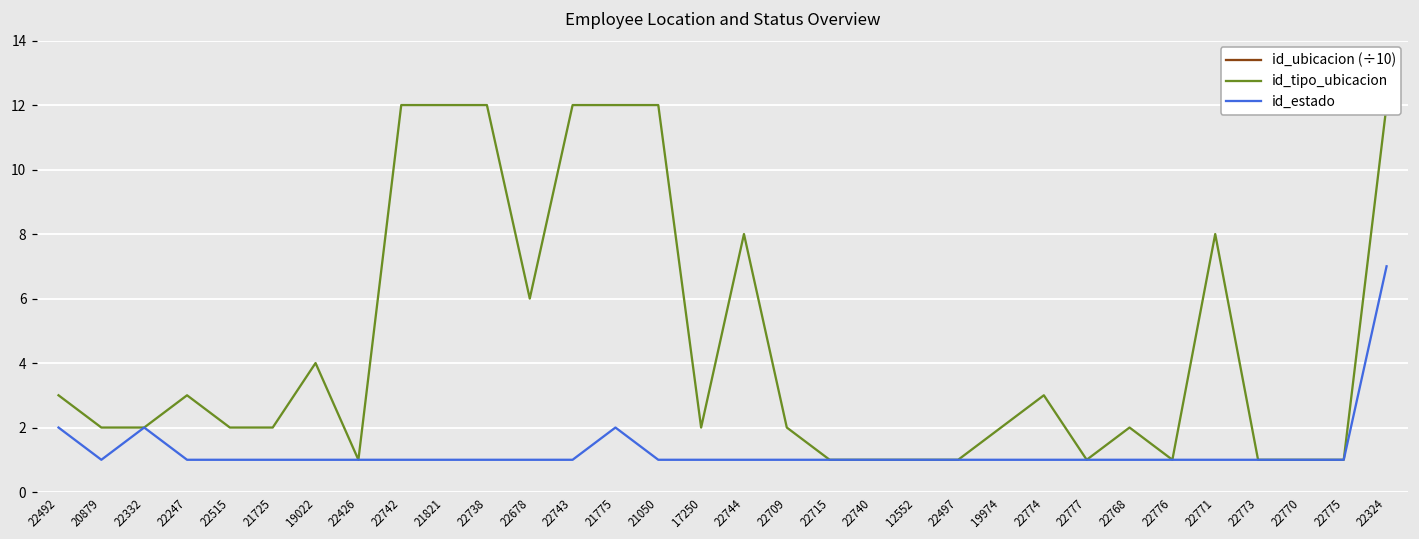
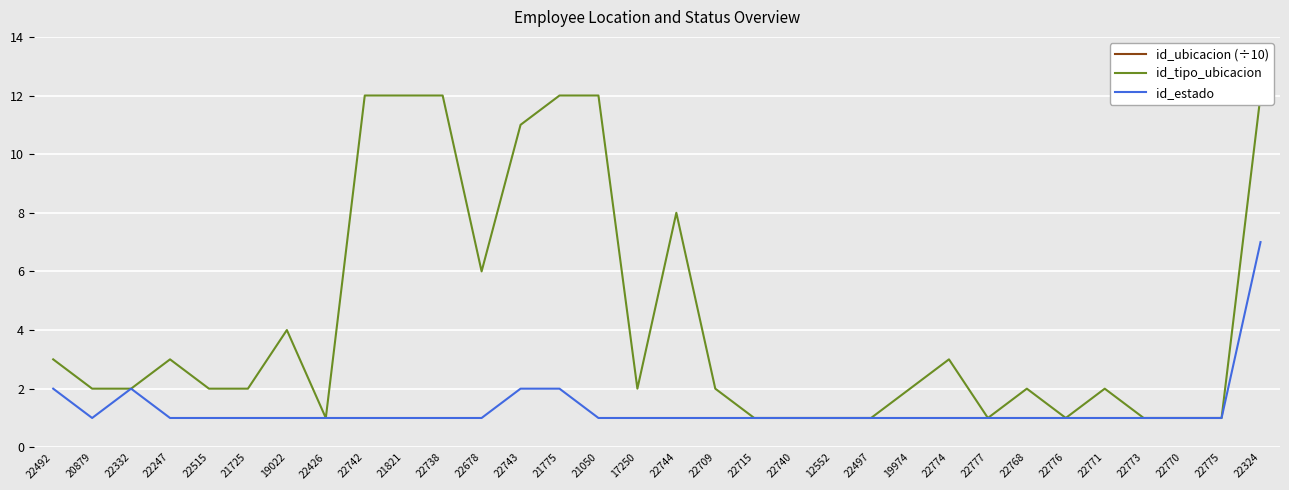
  {
    "id_tipo_ubicacion": {
      "22492": 3,
      "20879": 2,
      "22247": 3,
      "22515": 2,
      "21725": 2,
      "19022": 4,
      "22742": 12,
      "21821": 12,
      "22738": 12,
      "22678": 6,
-     "22743": 12,
+     "22743": 11,
      "21775": 12,
      "21050": 12,
      "17250": 2,
      "22744": 8,
      "22709": 2,
      "19974": 2,
      "22774": 3,
      "22768": 2,
-     "22771": 8
+     "22771": 2
    },
    "id_estado": {
      "22492": 2,
      "20879": 1,
      "22247": 1,
      "22515": 1,
      "21725": 1,
      "19022": 1,
      "22742": 1,
      "21821": 1,
      "22738": 1,
      "22678": 1,
-     "22743": 1,
+     "22743": 2,
      "21775": 2,
      "21050": 1,
      "17250": 1,
      "22744": 1,
      "22709": 1,
      "19974": 1,
      "22774": 1,
      "22768": 1,
      "22771": 1,
      "22324": 7
    }
  }
